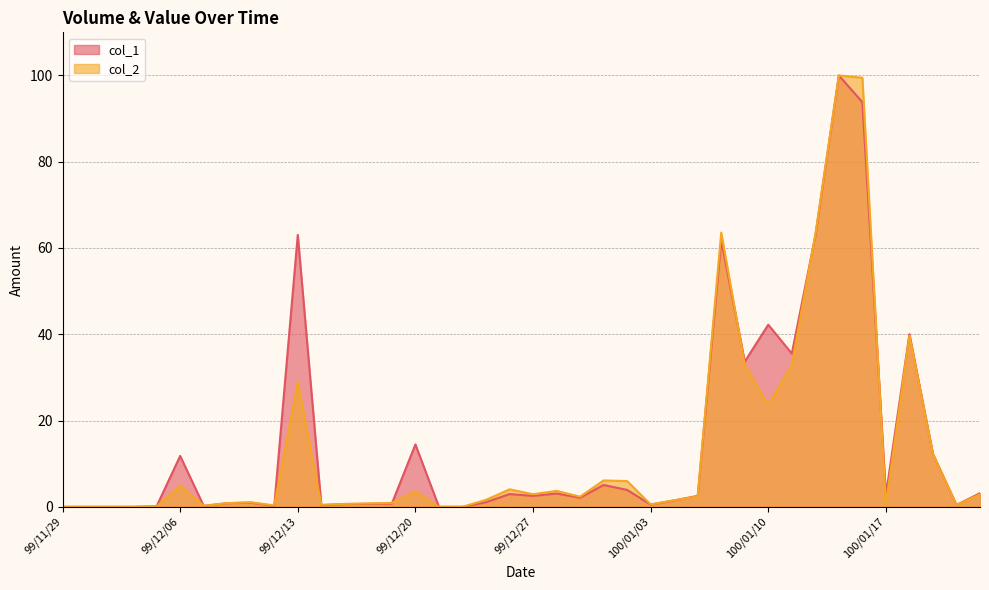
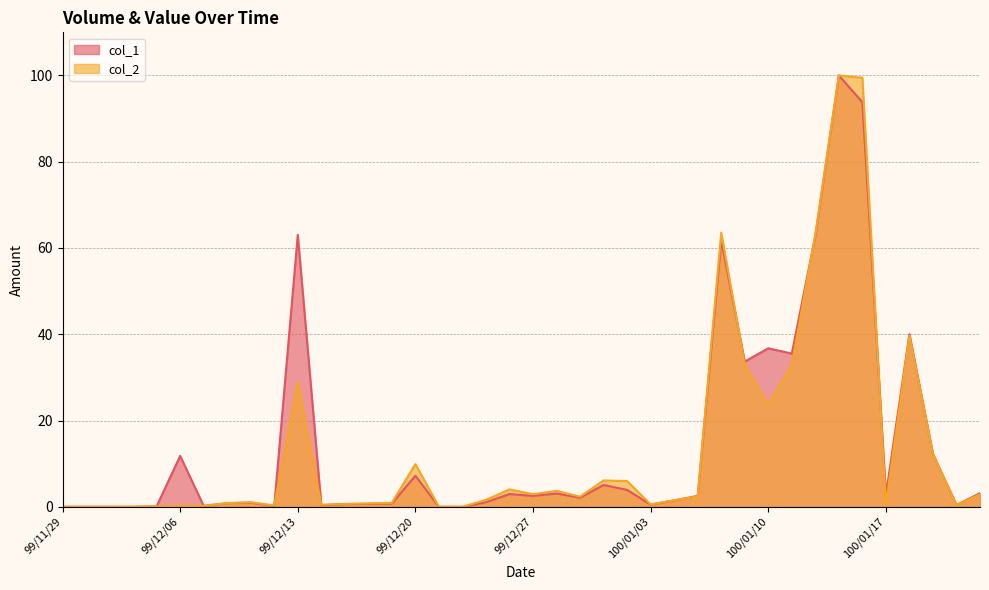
  {
    "col_1": {
      "99/12/06": 12,
      "99/12/13": 63,
-     "99/12/20": 14,
-     "100/01/10": 42,
+     "99/12/20": 7,
+     "100/01/10": 37,
      "100/01/17": 3
    },
    "col_2": {
-     "99/12/06": 5,
+     "99/12/06": 0,
      "99/12/13": 29,
-     "99/12/20": 4,
+     "99/12/20": 10,
      "100/01/10": 24,
      "100/01/17": 0
    }
  }
